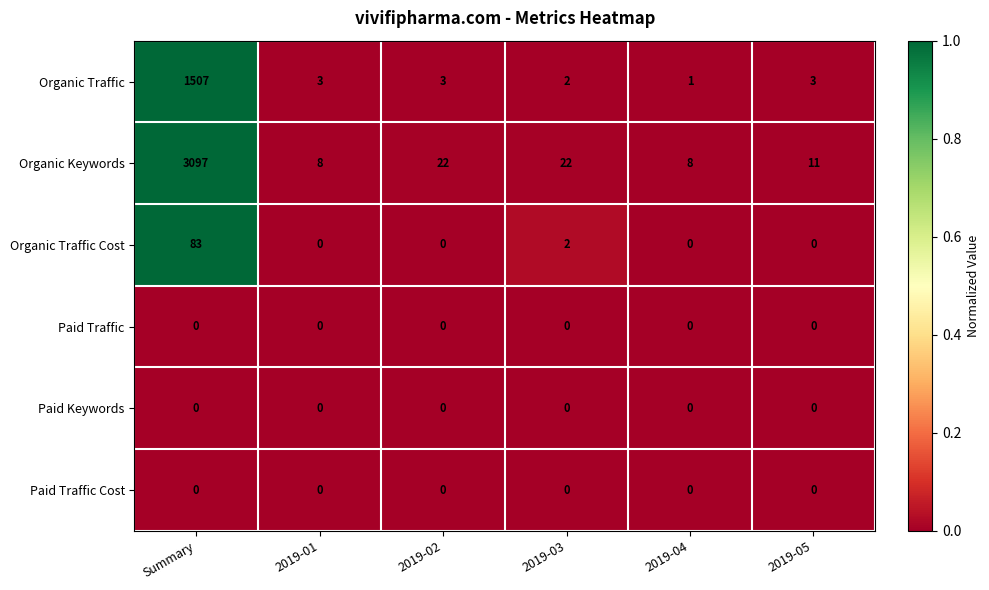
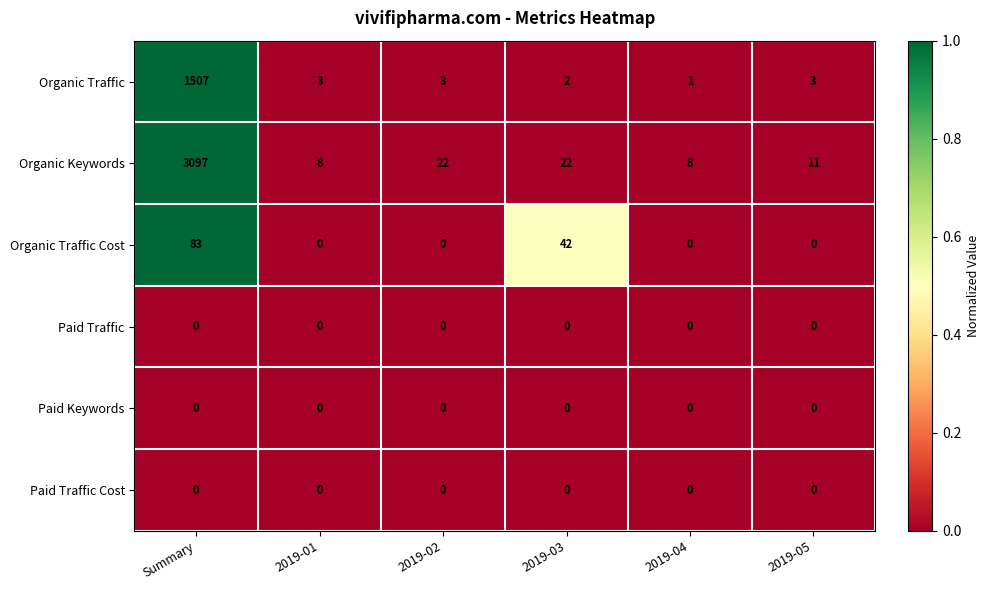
  {
    "Organic Traffic": {
      "Summary": 1507,
      "2019-01": 3,
      "2019-02": 3,
      "2019-03": 2,
      "2019-04": 1,
      "2019-05": 3
    },
    "Organic Keywords": {
      "Summary": 3097,
      "2019-01": 8,
      "2019-02": 22,
      "2019-03": 22,
      "2019-04": 8,
      "2019-05": 11
    },
    "Organic Traffic Cost": {
      "Summary": 83,
      "2019-01": 0,
      "2019-02": 0,
-     "2019-03": 2,
+     "2019-03": 42,
      "2019-04": 0,
      "2019-05": 0
    },
    "Paid Traffic": {
      "Summary": 0,
      "2019-01": 0,
      "2019-02": 0,
      "2019-03": 0,
      "2019-04": 0,
      "2019-05": 0
    },
    "Paid Keywords": {
      "Summary": 0,
      "2019-01": 0,
      "2019-02": 0,
      "2019-03": 0,
      "2019-04": 0,
      "2019-05": 0
    },
    "Paid Traffic Cost": {
      "Summary": 0,
      "2019-01": 0,
      "2019-02": 0,
      "2019-03": 0,
      "2019-04": 0,
      "2019-05": 0
    }
  }
